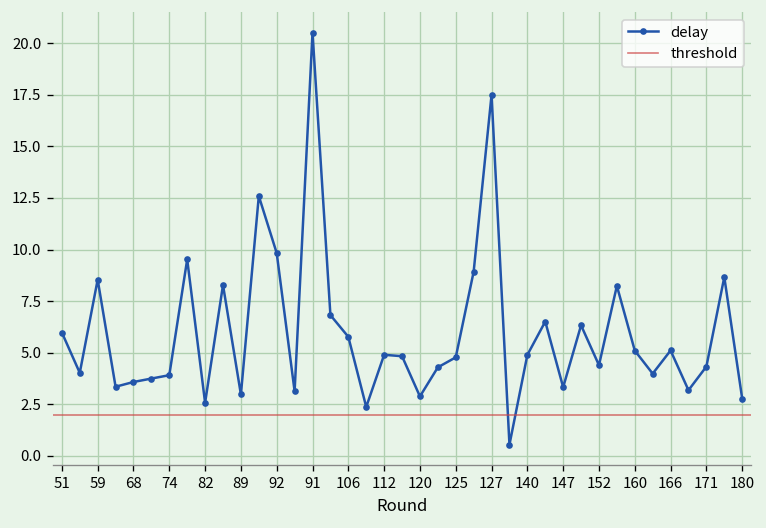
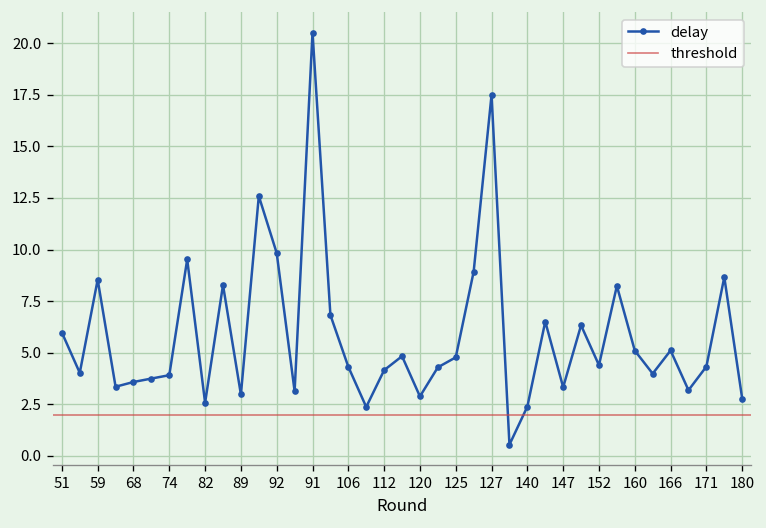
  {
    "51": 6.0,
    "59": 8.5,
    "68": 3.6,
    "74": 3.9,
    "82": 2.6,
    "89": 3.0,
    "92": 9.8,
    "91": 20.5,
-   "106": 5.8,
-   "112": 4.9,
+   "106": 4.3,
+   "112": 4.2,
    "120": 2.9,
    "125": 4.8,
    "127": 17.5,
-   "140": 4.9,
+   "140": 2.4,
    "147": 3.3,
    "152": 4.4,
    "160": 5.1,
    "166": 5.1,
    "171": 4.3,
    "180": 2.8
  }
